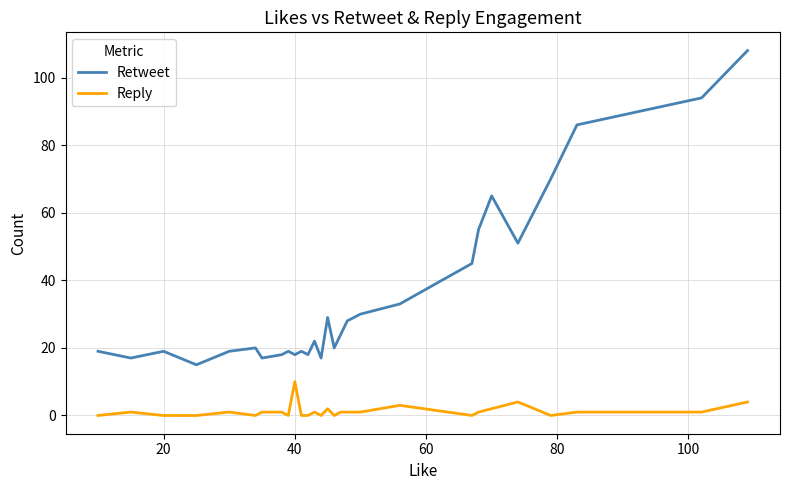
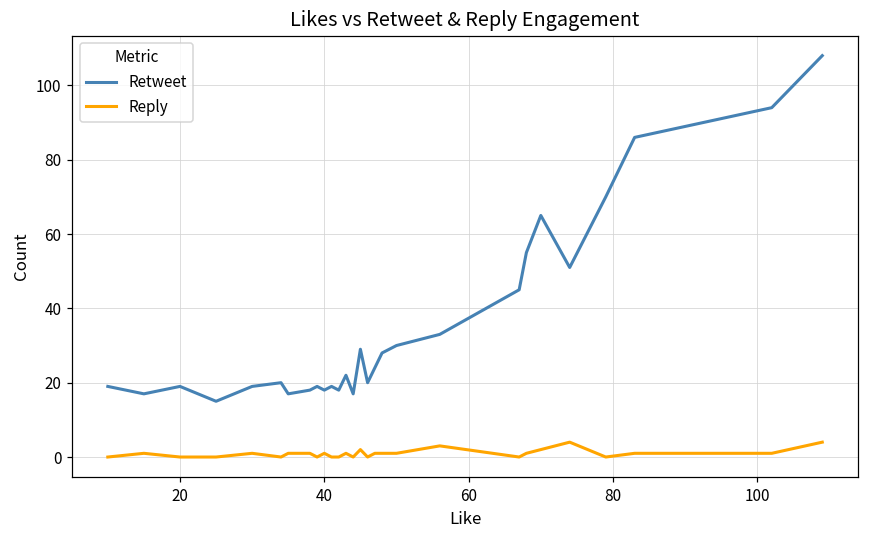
  {
    "Retweet": {
      "20": 19,
      "40": 18
    },
    "Reply": {
      "20": 0,
-     "40": 10
+     "40": 1
    }
  }
